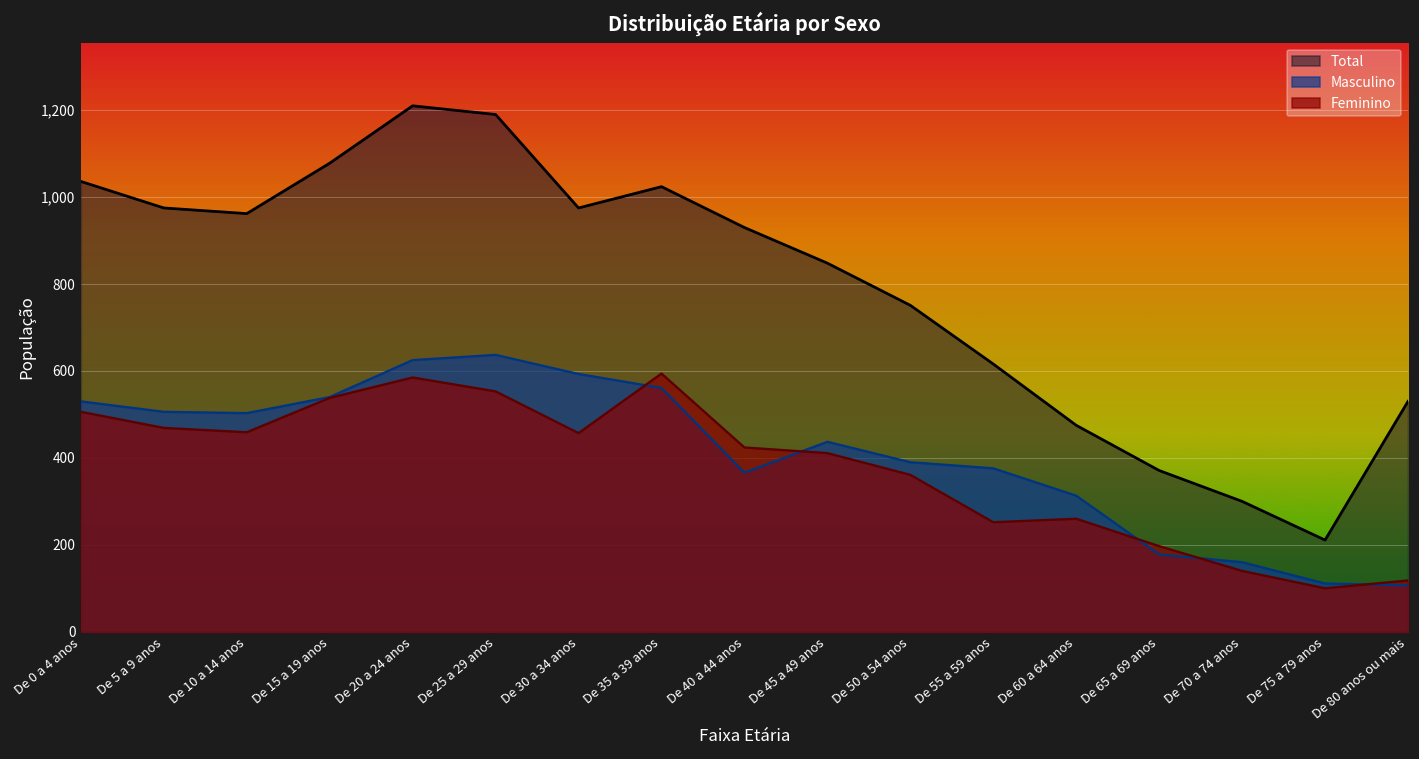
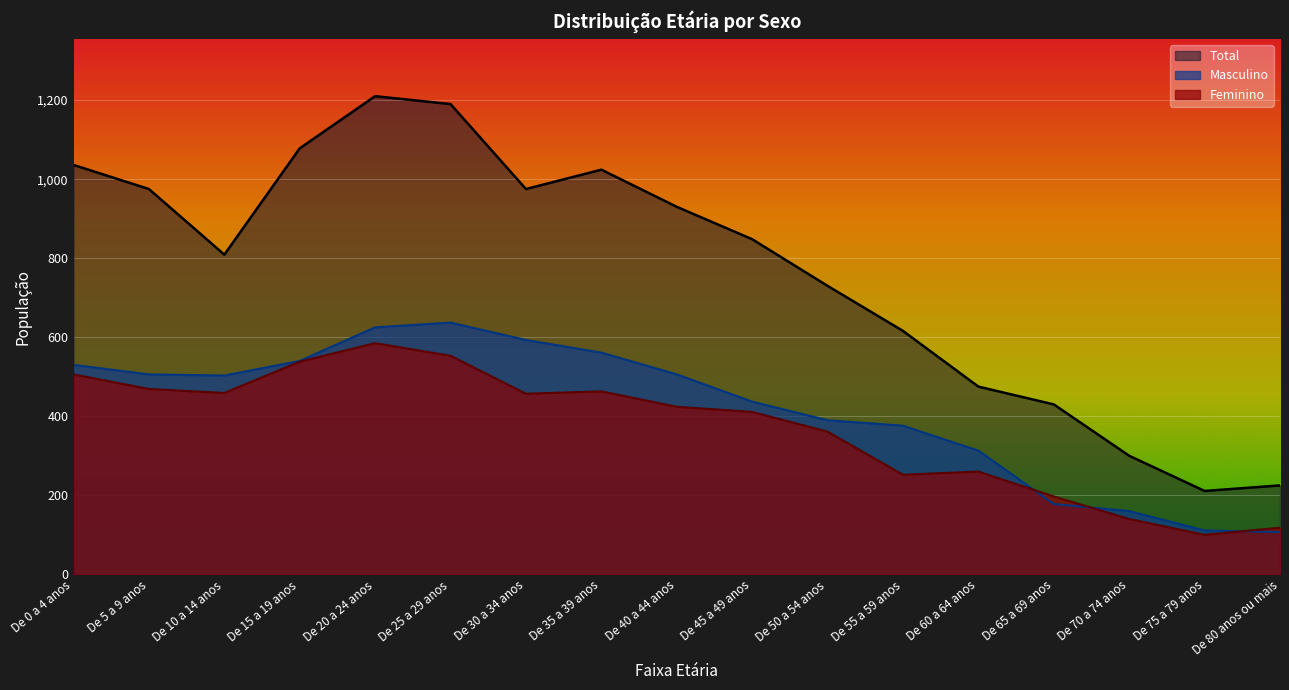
  {
    "Total": {
      "De 0 a 4 anos": "1,040",
      "De 5 a 9 anos": "980",
-     "De 10 a 14 anos": "960",
+     "De 10 a 14 anos": "810",
      "De 15 a 19 anos": "1,080",
      "De 20 a 24 anos": "1,210",
      "De 25 a 29 anos": "1,190",
      "De 30 a 34 anos": "980",
      "De 35 a 39 anos": "1,020",
      "De 40 a 44 anos": "930",
      "De 45 a 49 anos": "850",
-     "De 50 a 54 anos": "750",
+     "De 50 a 54 anos": "730",
      "De 55 a 59 anos": "620",
      "De 60 a 64 anos": "480",
-     "De 65 a 69 anos": "370",
+     "De 65 a 69 anos": "430",
      "De 70 a 74 anos": "300",
      "De 75 a 79 anos": "210",
-     "De 80 anos ou mais": "530"
+     "De 80 anos ou mais": "230"
    },
    "Masculino": {
      "De 0 a 4 anos": "530",
      "De 5 a 9 anos": "510",
      "De 10 a 14 anos": "500",
      "De 20 a 24 anos": "630",
      "De 25 a 29 anos": "640",
      "De 30 a 34 anos": "590",
      "De 35 a 39 anos": "560",
-     "De 40 a 44 anos": "370",
+     "De 40 a 44 anos": "510",
      "De 45 a 49 anos": "440",
      "De 50 a 54 anos": "390",
      "De 55 a 59 anos": "380",
      "De 60 a 64 anos": "310",
      "De 65 a 69 anos": "180",
      "De 70 a 74 anos": "160",
      "De 75 a 79 anos": "110",
      "De 80 anos ou mais": "110"
    },
    "Feminino": {
      "De 0 a 4 anos": "510",
      "De 5 a 9 anos": "470",
      "De 10 a 14 anos": "460",
      "De 20 a 24 anos": "590",
      "De 25 a 29 anos": "550",
      "De 30 a 34 anos": "460",
-     "De 35 a 39 anos": "590",
+     "De 35 a 39 anos": "460",
      "De 40 a 44 anos": "420",
      "De 45 a 49 anos": "410",
      "De 50 a 54 anos": "360",
      "De 55 a 59 anos": "250",
      "De 60 a 64 anos": "260",
      "De 65 a 69 anos": "200",
      "De 70 a 74 anos": "140",
      "De 75 a 79 anos": "100",
      "De 80 anos ou mais": "120"
    }
  }
